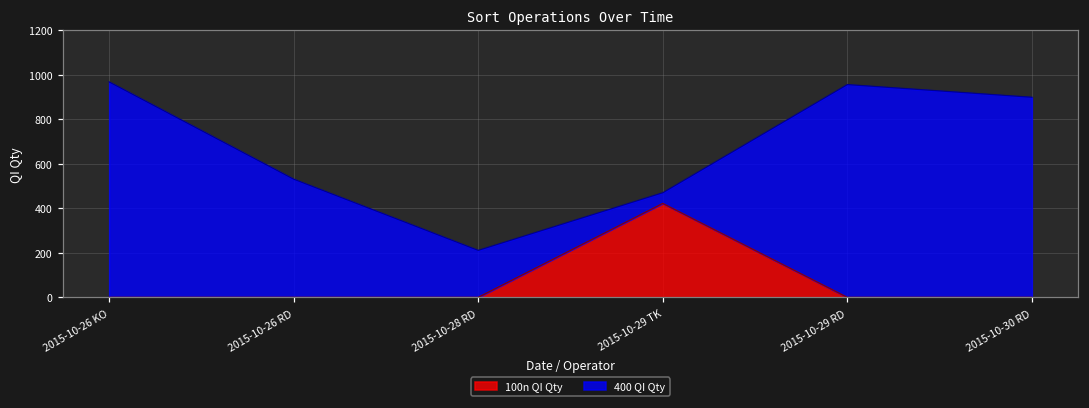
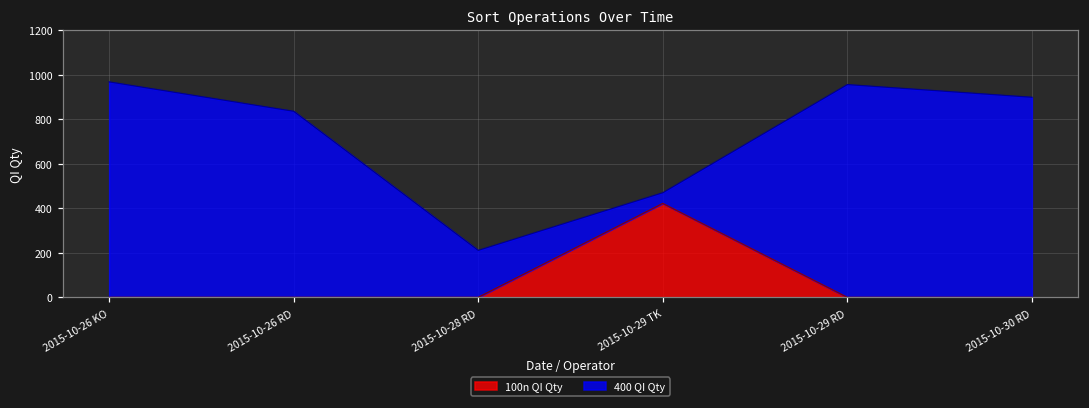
  {
    "100n QI Qty": {
      "2015-10-26 KO": 0,
      "2015-10-26 RD": 0,
      "2015-10-28 RD": 0,
      "2015-10-29 TK": 420,
      "2015-10-29 RD": 0,
      "2015-10-30 RD": 0
    },
    "400 QI Qty": {
      "2015-10-26 KO": 970,
-     "2015-10-26 RD": 530,
+     "2015-10-26 RD": 840,
      "2015-10-28 RD": 210,
      "2015-10-29 TK": 50,
      "2015-10-29 RD": 960,
      "2015-10-30 RD": 900
    }
  }
